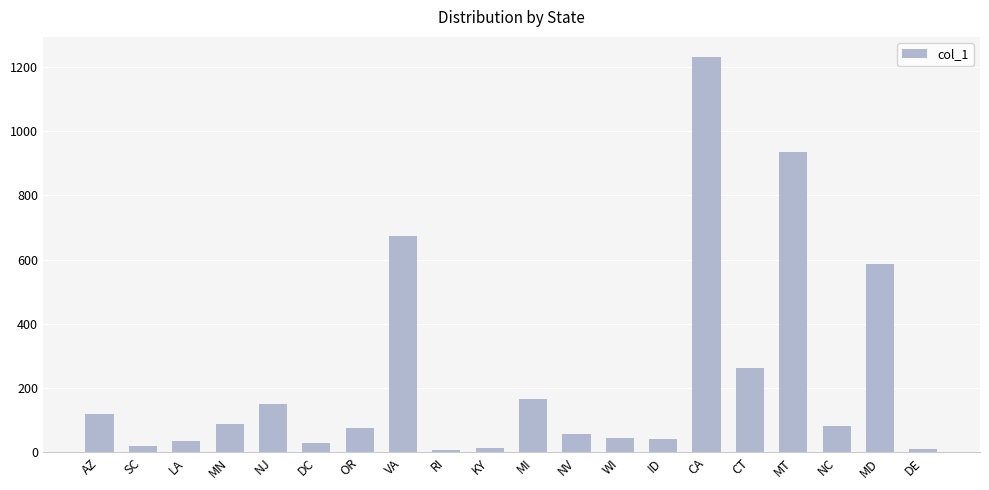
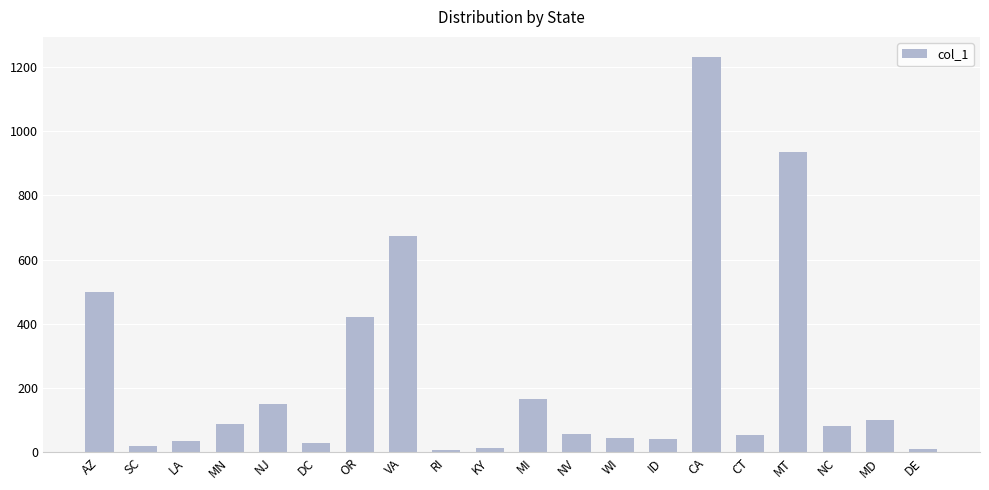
  {
-   "AZ": 120,
+   "AZ": 500,
    "SC": 20,
    "LA": 40,
    "MN": 90,
    "NJ": 150,
    "DC": 30,
-   "OR": 80,
+   "OR": 420,
    "VA": 680,
    "KY": 20,
    "MI": 170,
    "NV": 60,
    "WI": 40,
    "ID": 40,
    "CA": 1230,
-   "CT": 260,
+   "CT": 50,
    "MT": 940,
    "NC": 80,
-   "MD": 590,
+   "MD": 100,
    "DE": 10
  }
